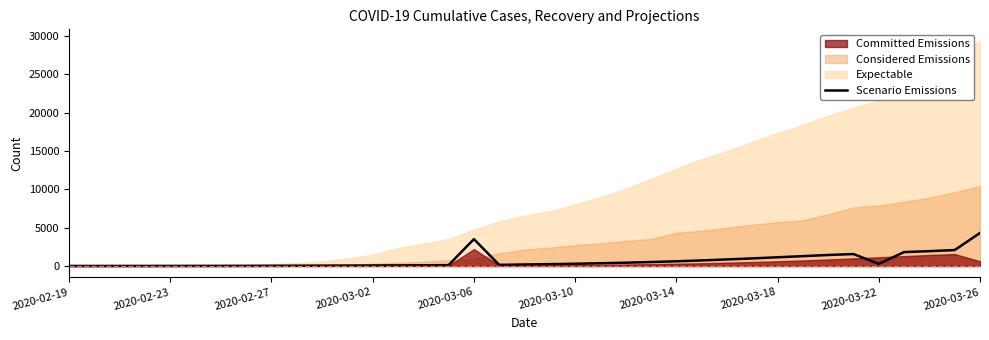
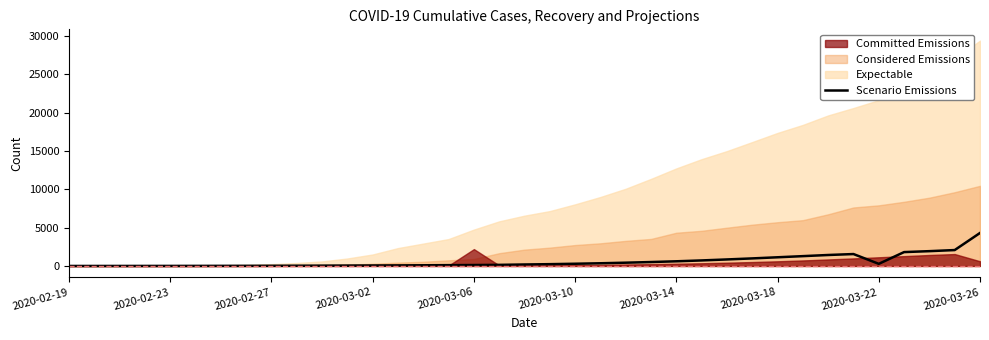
  {
    "Scenario Emissions": {
-     "2020-03-06": 4000,
+     "2020-03-06": 0,
      "2020-03-18": 1000,
      "2020-03-22": 0,
      "2020-03-26": 4000
    },
    "Committed Emissions": {
      "2020-03-06": 2000,
      "2020-03-18": 1000,
      "2020-03-22": 1000,
      "2020-03-26": 1000
    }
  }
